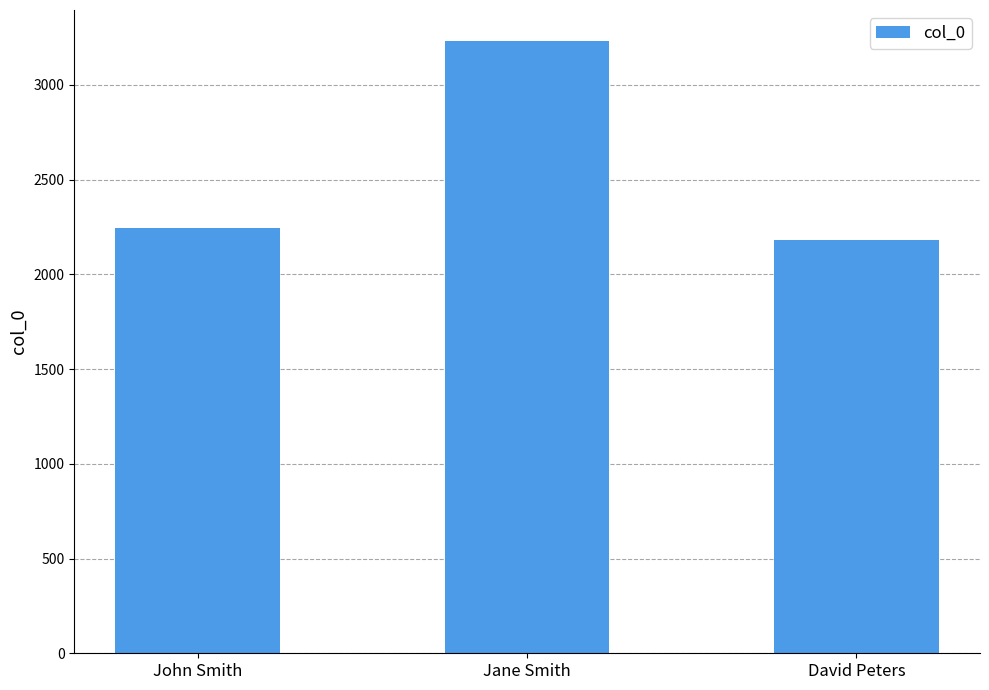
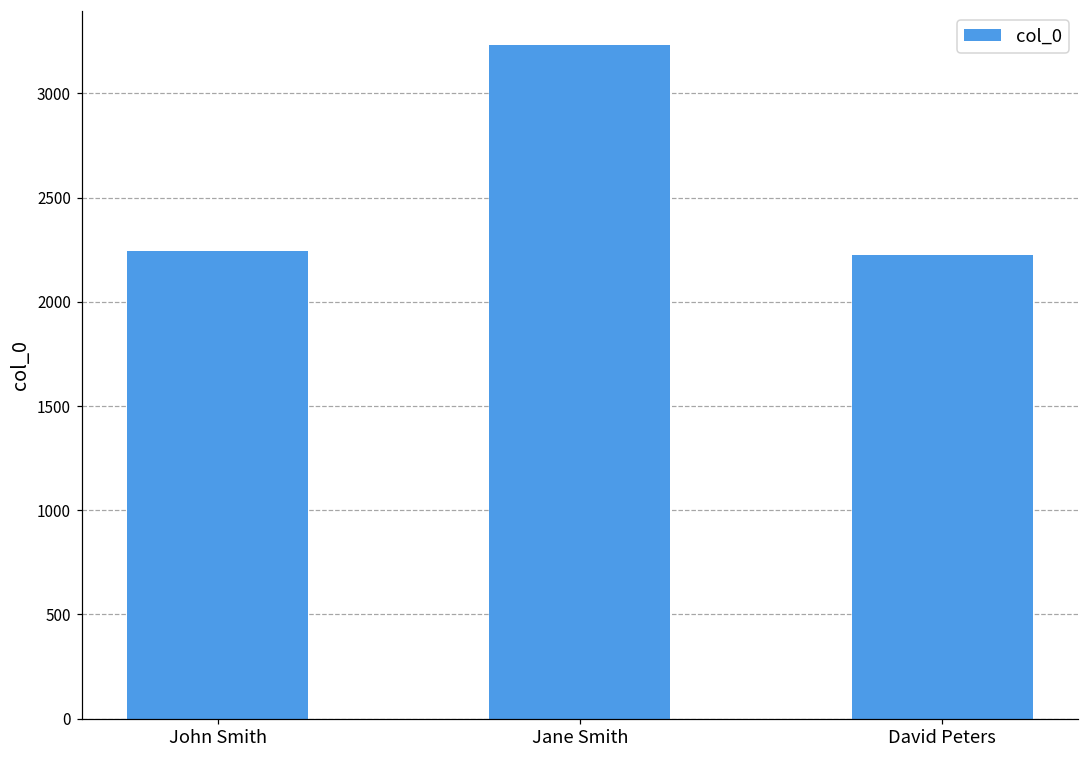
  {
    "John Smith": 2250,
    "Jane Smith": 3230,
-   "David Peters": 2180
+   "David Peters": 2220
  }
